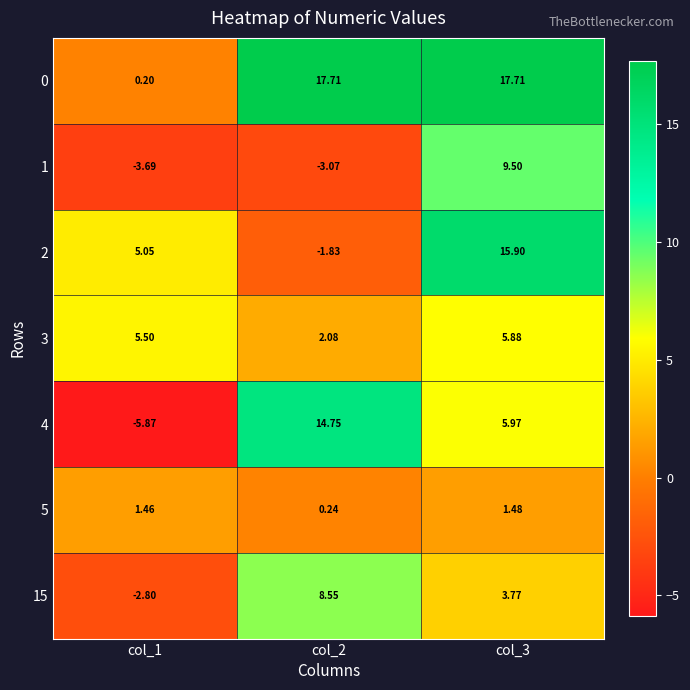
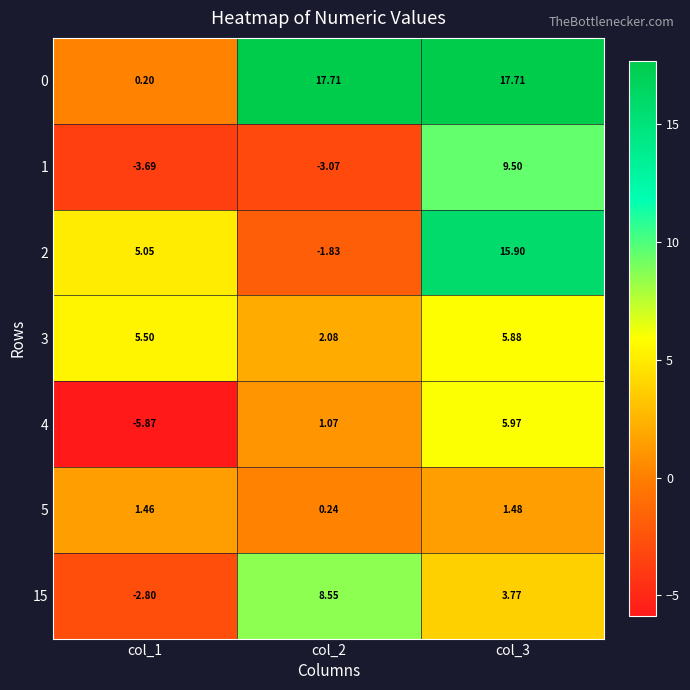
  {
    "0": {
      "col_1": 0.20,
      "col_2": 17.71,
      "col_3": 17.71
    },
    "1": {
      "col_1": -3.69,
      "col_2": -3.07,
      "col_3": 9.50
    },
    "2": {
      "col_1": 5.05,
      "col_2": -1.83,
      "col_3": 15.90
    },
    "3": {
      "col_1": 5.50,
      "col_2": 2.08,
      "col_3": 5.88
    },
    "4": {
      "col_1": -5.87,
-     "col_2": 14.75,
+     "col_2": 1.07,
      "col_3": 5.97
    },
    "5": {
      "col_1": 1.46,
      "col_2": 0.24,
      "col_3": 1.48
    },
    "15": {
      "col_1": -2.80,
      "col_2": 8.55,
      "col_3": 3.77
    }
  }
